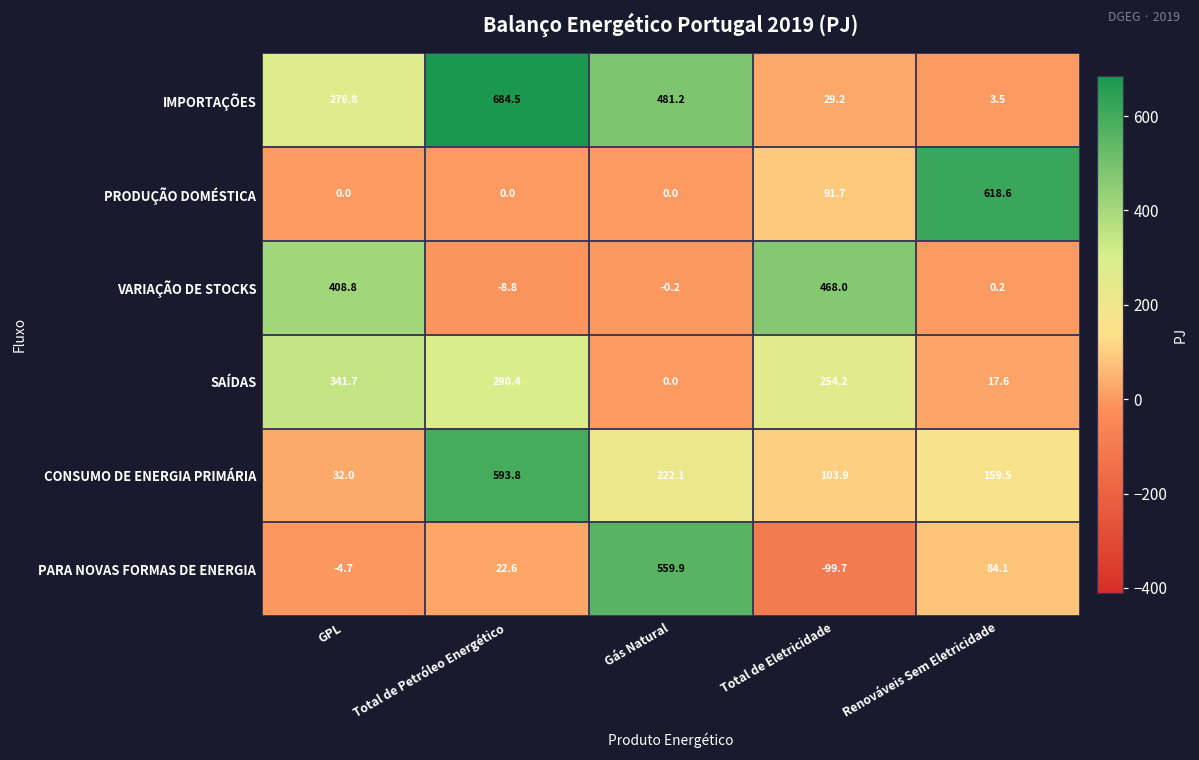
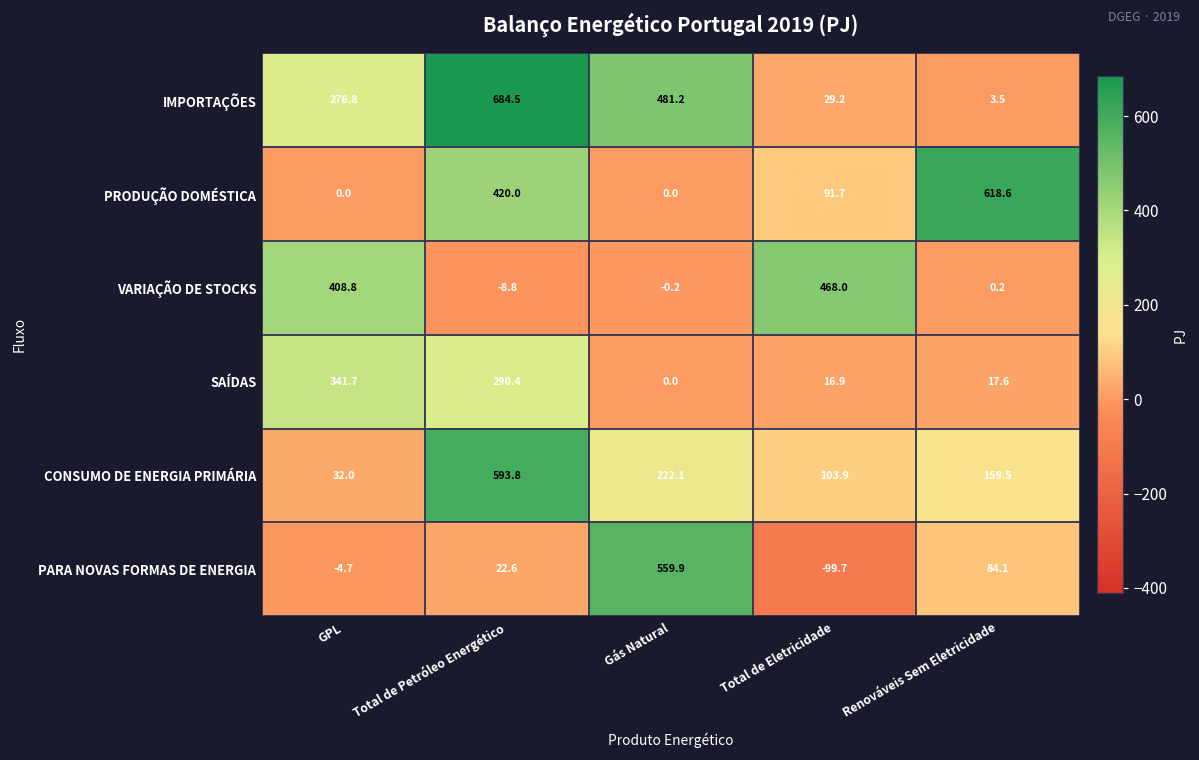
  {
    "IMPORTAÇÕES": {
      "GPL": 276.8,
      "Total de Petróleo Energético": 684.5,
      "Gás Natural": 481.2,
      "Total de Eletricidade": 29.2,
      "Renováveis Sem Eletricidade": 3.5
    },
    "PRODUÇÃO DOMÉSTICA": {
      "GPL": 0.0,
-     "Total de Petróleo Energético": 0.0,
+     "Total de Petróleo Energético": 420.0,
      "Gás Natural": 0.0,
      "Total de Eletricidade": 91.7,
      "Renováveis Sem Eletricidade": 618.6
    },
    "VARIAÇÃO DE STOCKS": {
      "GPL": 408.8,
      "Total de Petróleo Energético": -8.8,
      "Gás Natural": -0.2,
      "Total de Eletricidade": 468.0,
      "Renováveis Sem Eletricidade": 0.2
    },
    "SAÍDAS": {
      "GPL": 341.7,
      "Total de Petróleo Energético": 290.4,
      "Gás Natural": 0.0,
-     "Total de Eletricidade": 254.2,
+     "Total de Eletricidade": 16.9,
      "Renováveis Sem Eletricidade": 17.6
    },
    "CONSUMO DE ENERGIA PRIMÁRIA": {
      "GPL": 32.0,
      "Total de Petróleo Energético": 593.8,
      "Gás Natural": 222.1,
      "Total de Eletricidade": 103.9,
      "Renováveis Sem Eletricidade": 159.5
    },
    "PARA NOVAS FORMAS DE ENERGIA": {
      "GPL": -4.7,
      "Total de Petróleo Energético": 22.6,
      "Gás Natural": 559.9,
      "Total de Eletricidade": -99.7,
      "Renováveis Sem Eletricidade": 84.1
    }
  }
